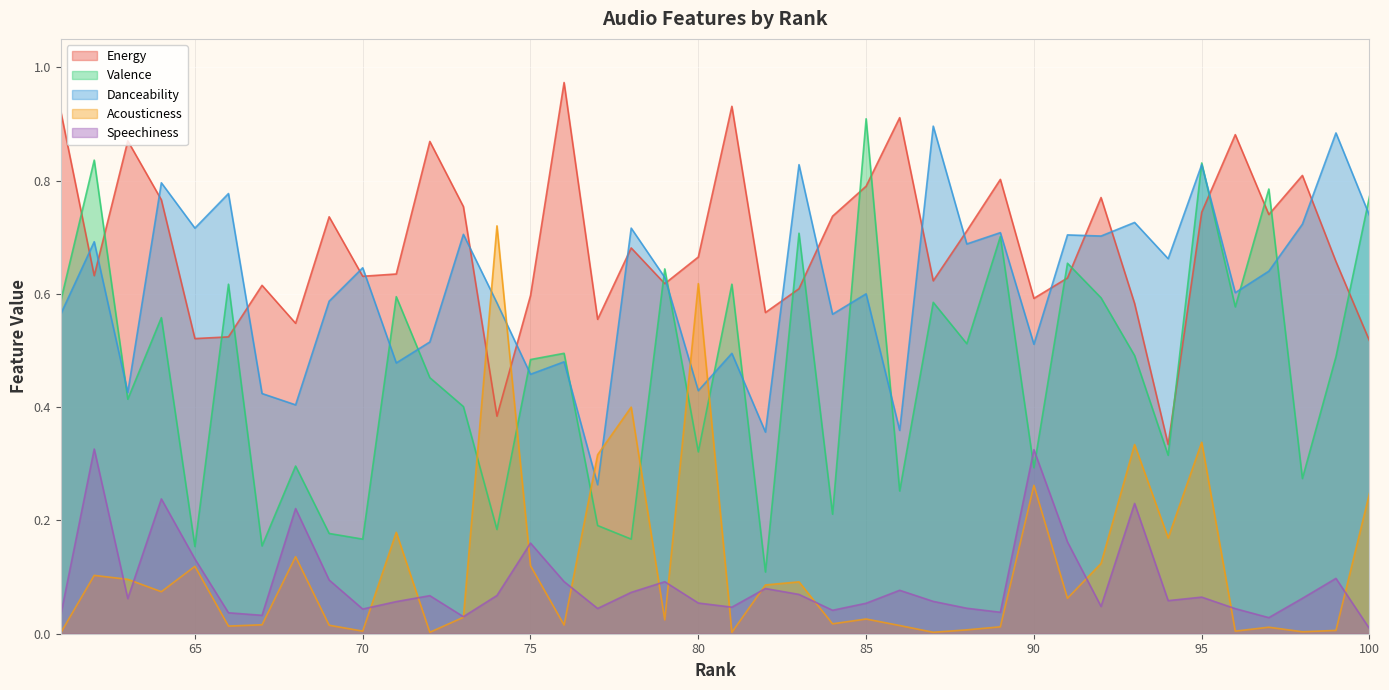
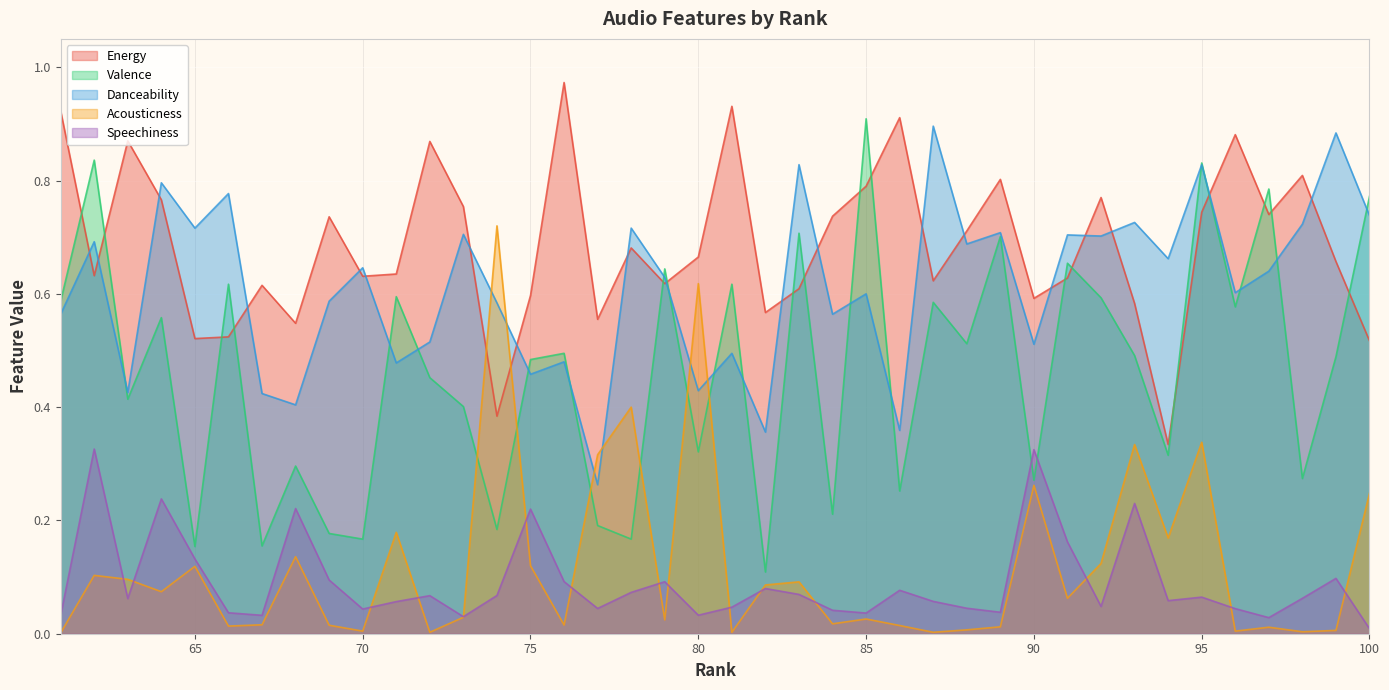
  {
    "Valence": {
      "65": 0.15,
      "70": 0.17,
      "75": 0.48,
      "80": 0.32,
      "85": 0.91,
-     "90": 0.29,
+     "90": 0.27,
      "100": 0.77
    },
    "Danceability": {
      "65": 0.72,
      "70": 0.65,
      "75": 0.46,
      "80": 0.43,
      "85": 0.60,
      "90": 0.51,
      "100": 0.74
    },
    "Speechiness": {
      "65": 0.13,
      "70": 0.04,
-     "75": 0.16,
-     "80": 0.05,
-     "85": 0.05,
+     "75": 0.22,
+     "80": 0.03,
+     "85": 0.04,
      "90": 0.32,
      "95": 0.06,
      "100": 0.01
    }
  }
